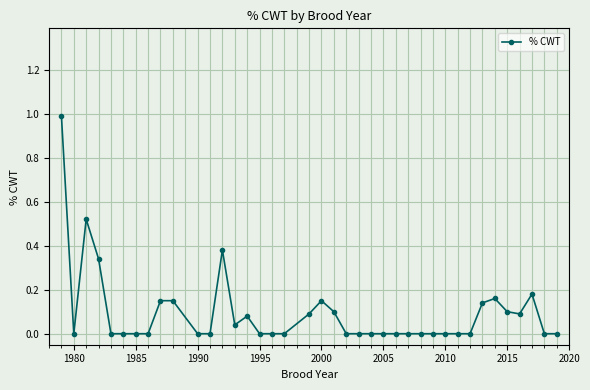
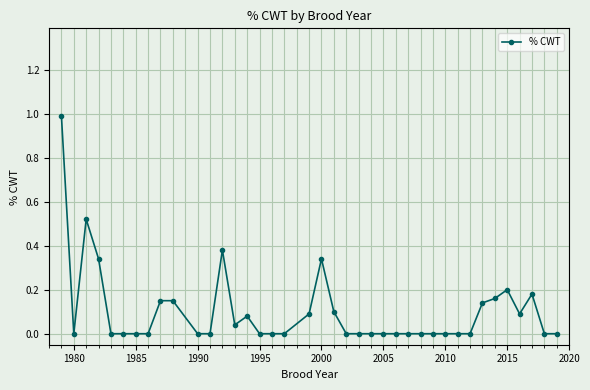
  {
    "1980": 0.00,
    "1985": 0.00,
    "1990": 0.00,
    "1995": 0.00,
-   "2000": 0.15,
+   "2000": 0.34,
    "2005": 0.00,
    "2010": 0.00,
-   "2015": 0.1
+   "2015": 0.2
  }
